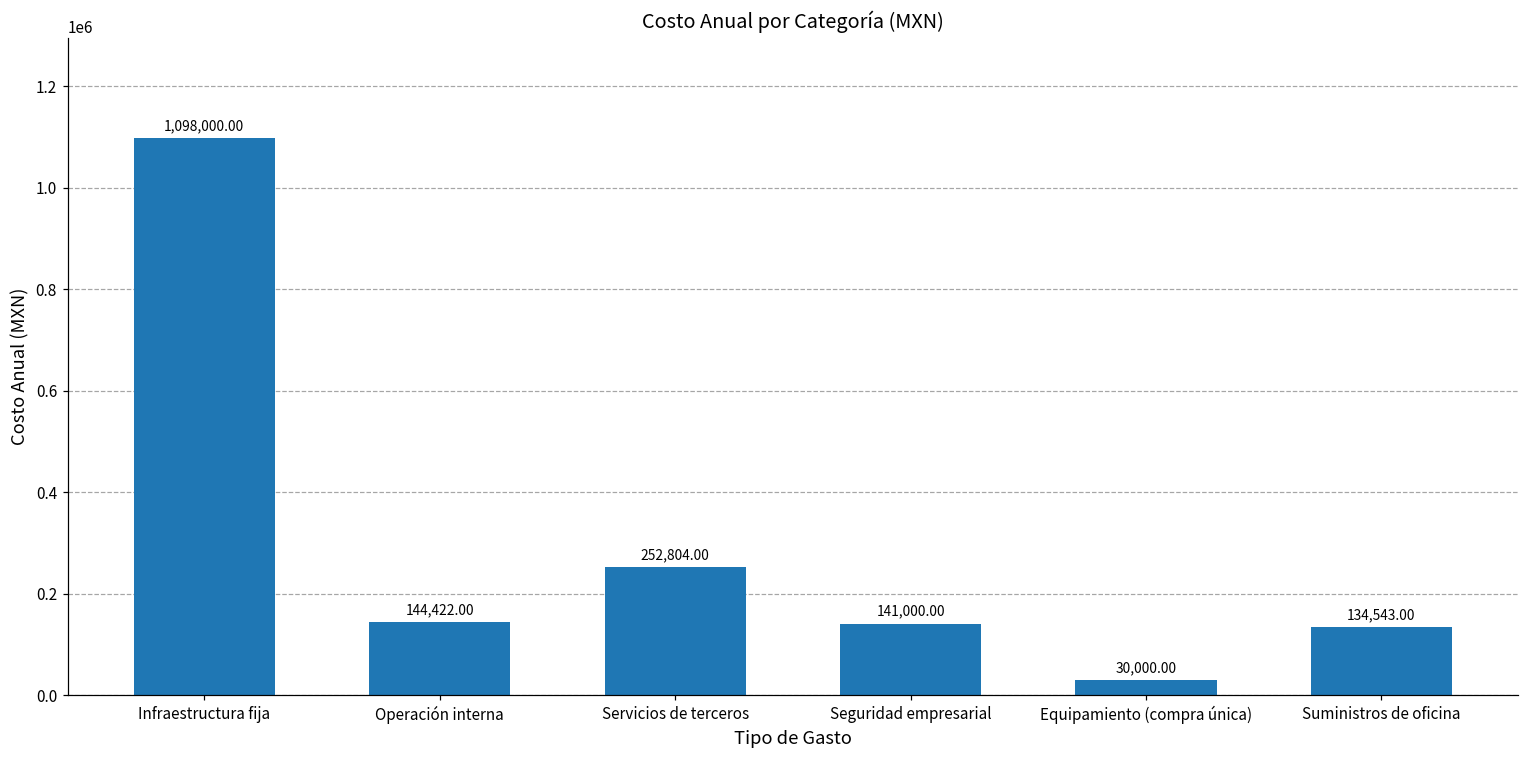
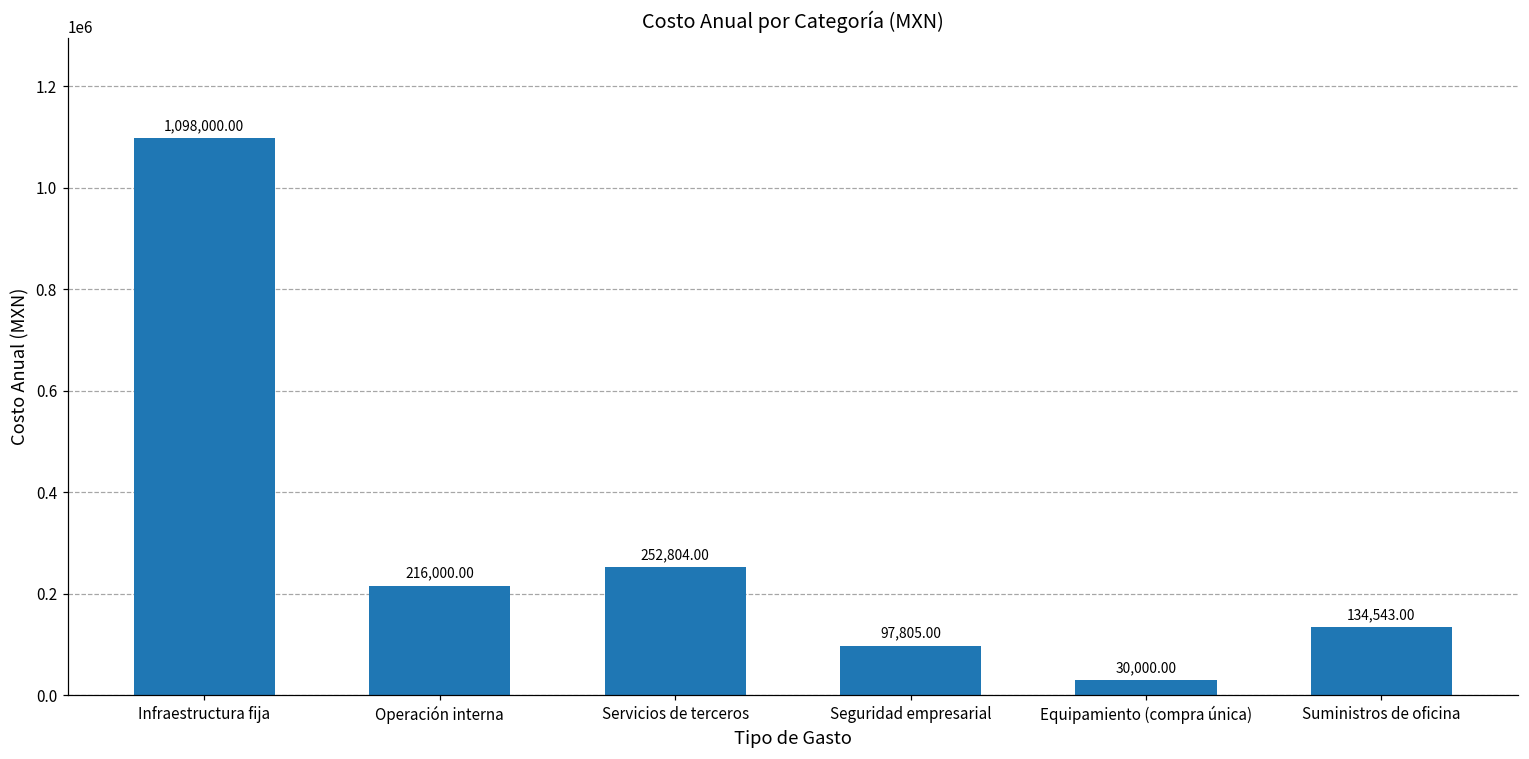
  {
    "Infraestructura fija": "1,098,000.00",
-   "Operación interna": "144,422.00",
+   "Operación interna": "216,000.00",
    "Servicios de terceros": "252,804.00",
-   "Seguridad empresarial": "141,000.00",
+   "Seguridad empresarial": "97,805.00",
    "Equipamiento (compra única)": "30,000.00",
    "Suministros de oficina": "134,543.00"
  }
